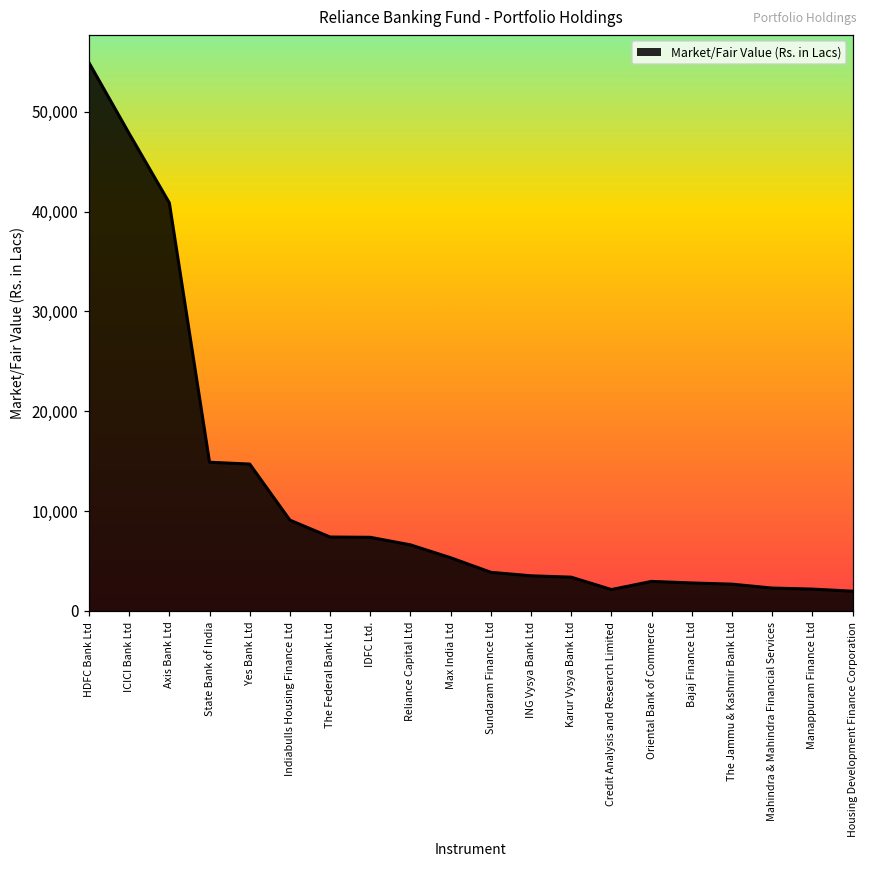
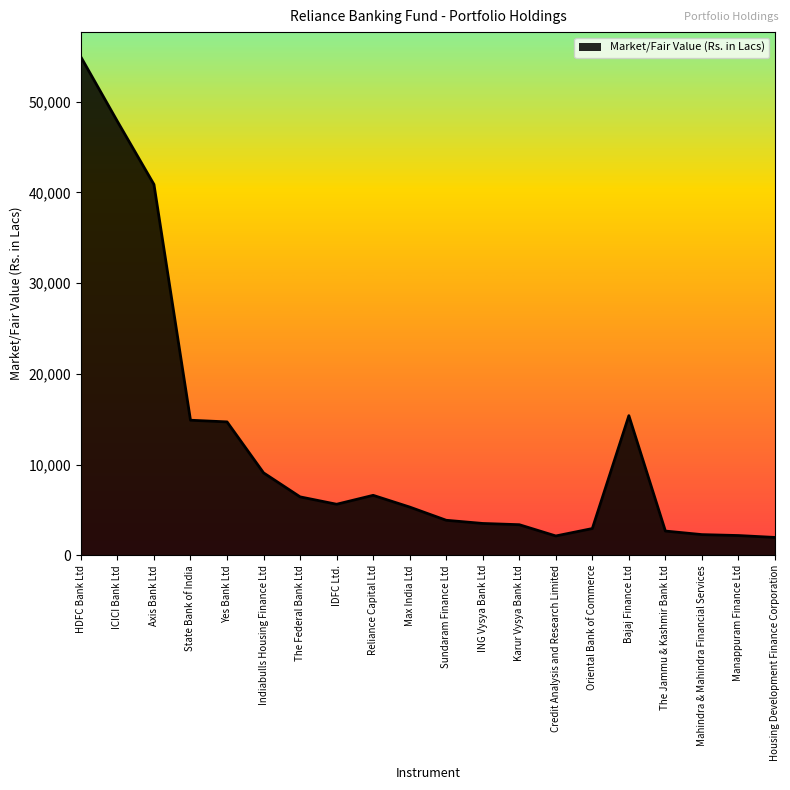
  {
    "HDFC Bank Ltd": "55,000",
    "ICICI Bank Ltd": "48,000",
    "Axis Bank Ltd": "41,000",
    "State Bank of India": "15,000",
    "Yes Bank Ltd": "15,000",
    "Indiabulls Housing Finance Ltd": "9,000",
-   "The Federal Bank Ltd": "7,000",
-   "IDFC Ltd.": "7,000",
+   "The Federal Bank Ltd": "6,000",
+   "IDFC Ltd.": "6,000",
    "Reliance Capital Ltd": "7,000",
    "Max India Ltd": "5,000",
    "Sundaram Finance Ltd": "4,000",
    "ING Vysya Bank Ltd": "4,000",
    "Karur Vysya Bank Ltd": "3,000",
    "Credit Analysis and Research Limited": "2,000",
    "Oriental Bank of Commerce": "3,000",
-   "Bajaj Finance Ltd": "3,000",
+   "Bajaj Finance Ltd": "15,000",
    "The Jammu & Kashmir Bank Ltd": "3,000",
    "Mahindra & Mahindra Financial Services": "2,000",
    "Manappuram Finance Ltd": "2,000",
    "Housing Development Finance Corporation": "2,000"
  }
